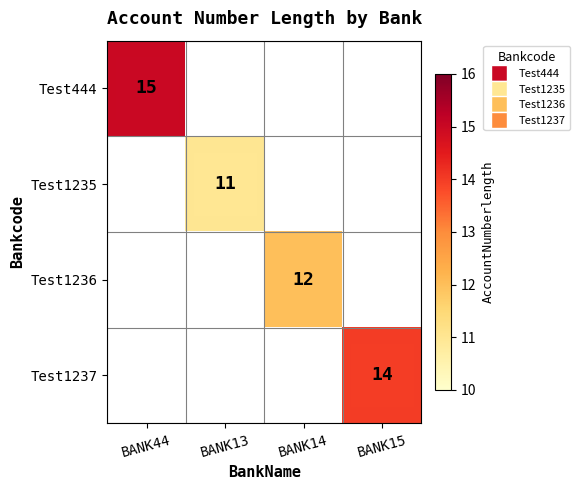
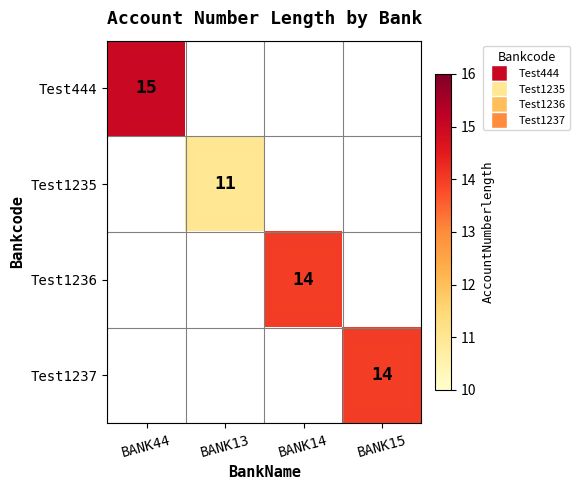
  {
    "Test1236": {
-     "BANK14": 12
+     "BANK14": 14
    }
  }
